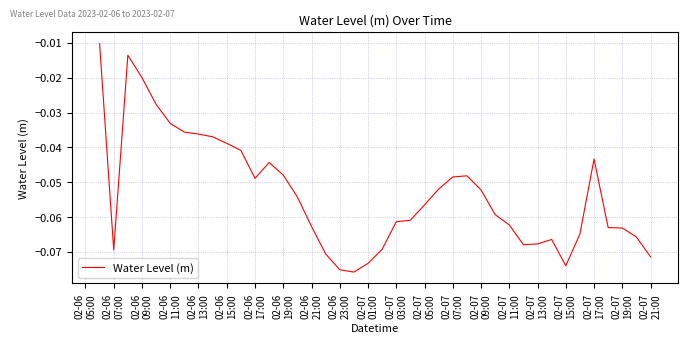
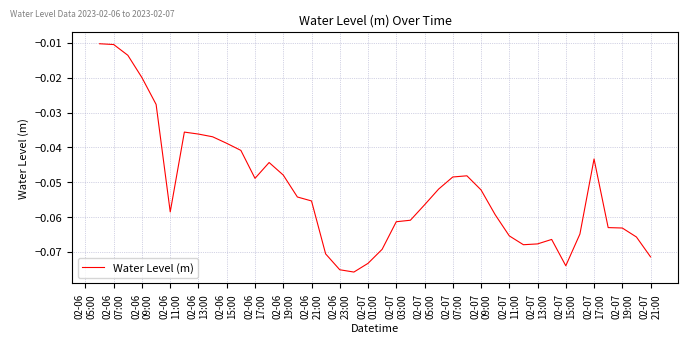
  {
-   "02-06 07:00": -0.069,
+   "02-06 07:00": -0.011,
    "02-06 09:00": -0.020,
-   "02-06 11:00": -0.033,
+   "02-06 11:00": -0.059,
    "02-06 13:00": -0.036,
    "02-06 15:00": -0.039,
    "02-06 17:00": -0.049,
    "02-06 19:00": -0.048,
-   "02-06 21:00": -0.063,
+   "02-06 21:00": -0.055,
    "02-06 23:00": -0.075,
    "02-07 01:00": -0.073,
    "02-07 03:00": -0.061,
    "02-07 05:00": -0.056,
    "02-07 07:00": -0.048,
    "02-07 09:00": -0.052,
-   "02-07 11:00": -0.062,
+   "02-07 11:00": -0.065,
    "02-07 13:00": -0.068,
    "02-07 15:00": -0.074,
    "02-07 17:00": -0.043,
    "02-07 19:00": -0.063,
    "02-07 21:00": -0.071
  }
